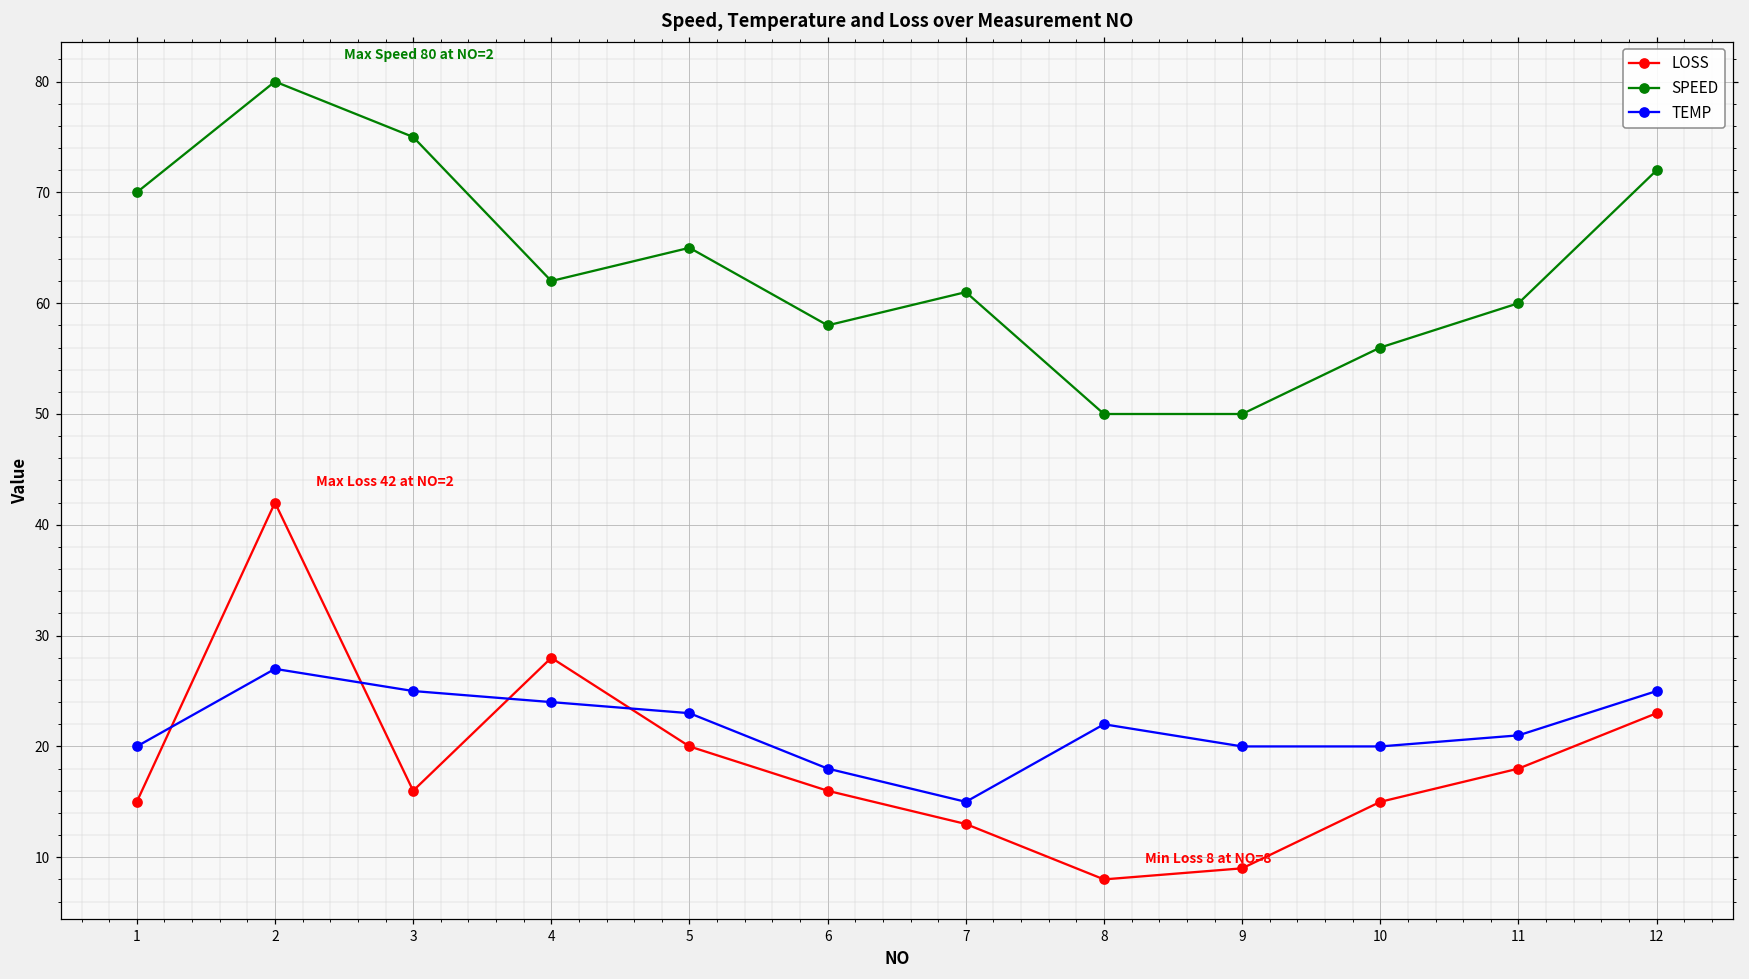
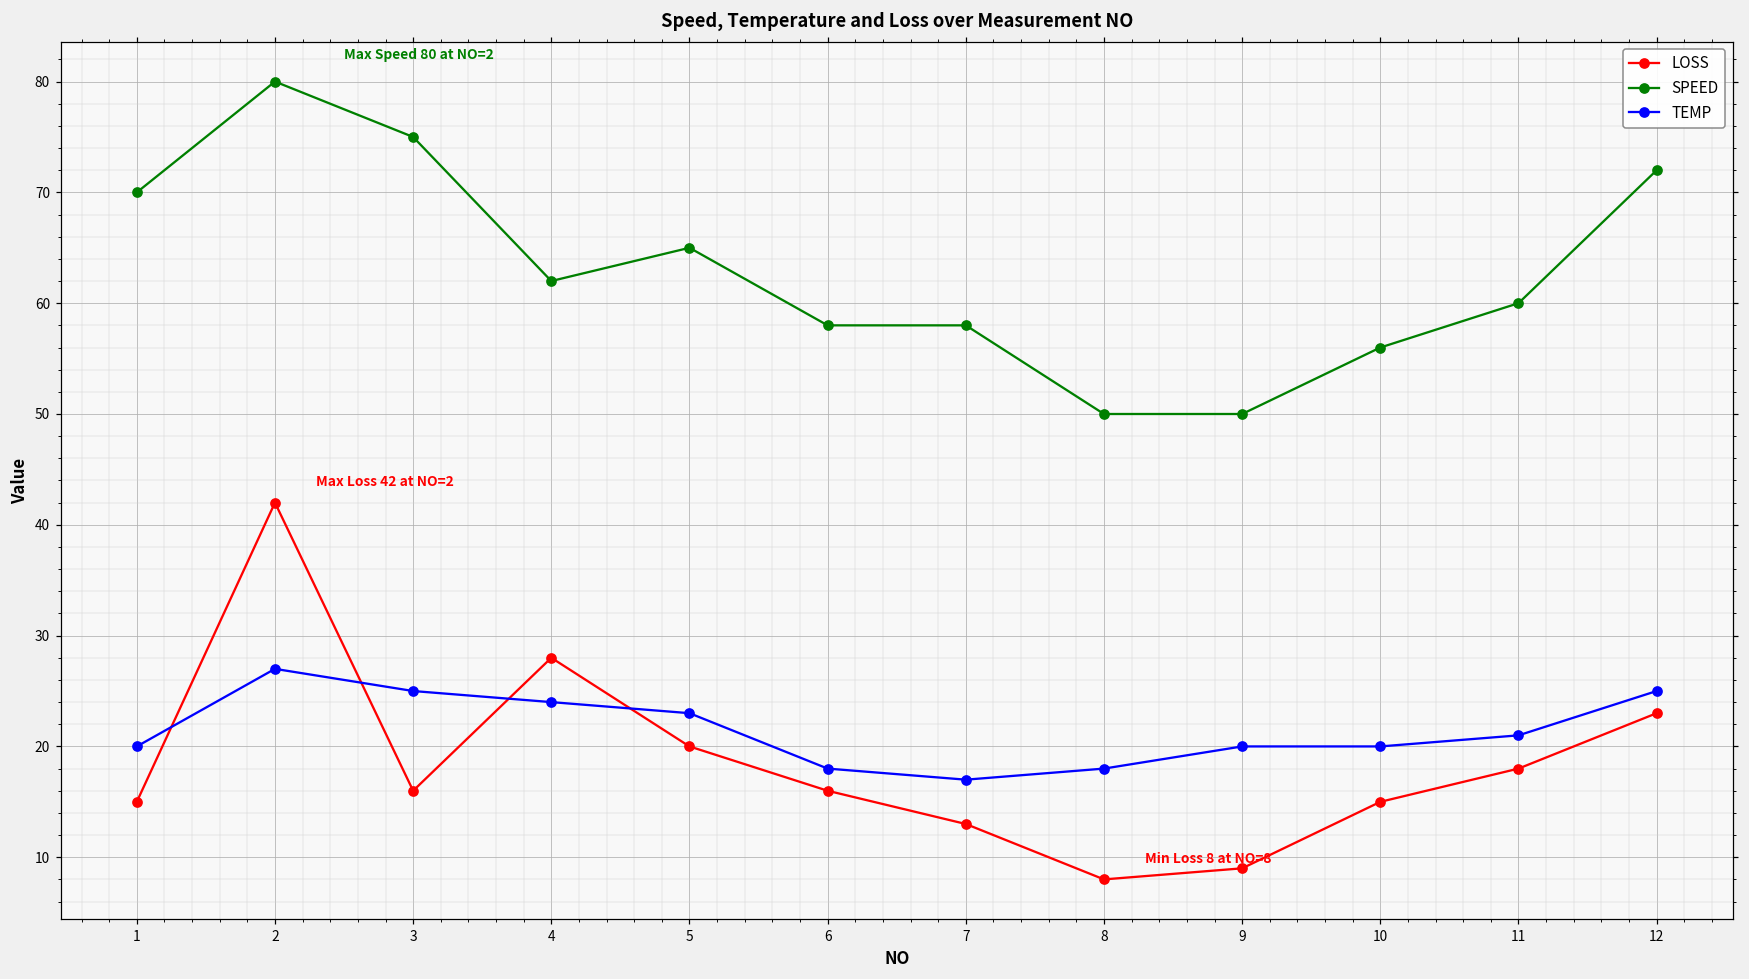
  {
    "LOSS": {
      "1": 15,
      "2": 42,
      "3": 16,
      "4": 28,
      "5": 20,
      "6": 16,
      "7": 13,
      "8": 8,
      "10": 15,
      "11": 18,
      "12": 23
    },
    "SPEED": {
      "1": 70,
      "2": 80,
      "3": 75,
      "4": 62,
      "5": 65,
      "6": 58,
-     "7": 61,
+     "7": 58,
      "8": 50,
      "9": 50,
      "10": 56,
      "11": 60,
      "12": 72
    },
    "TEMP": {
      "1": 20,
      "2": 27,
      "3": 25,
      "4": 24,
      "5": 23,
      "6": 18,
-     "7": 15,
-     "8": 22,
+     "7": 17,
+     "8": 18,
      "9": 20,
      "10": 20,
      "11": 21,
      "12": 25
    }
  }
